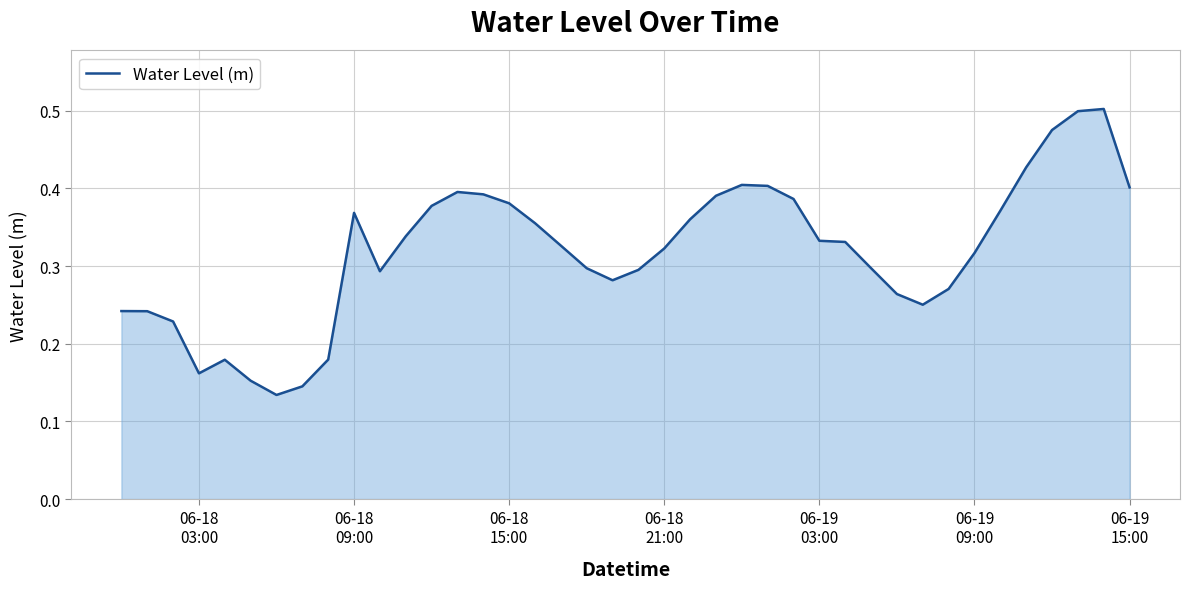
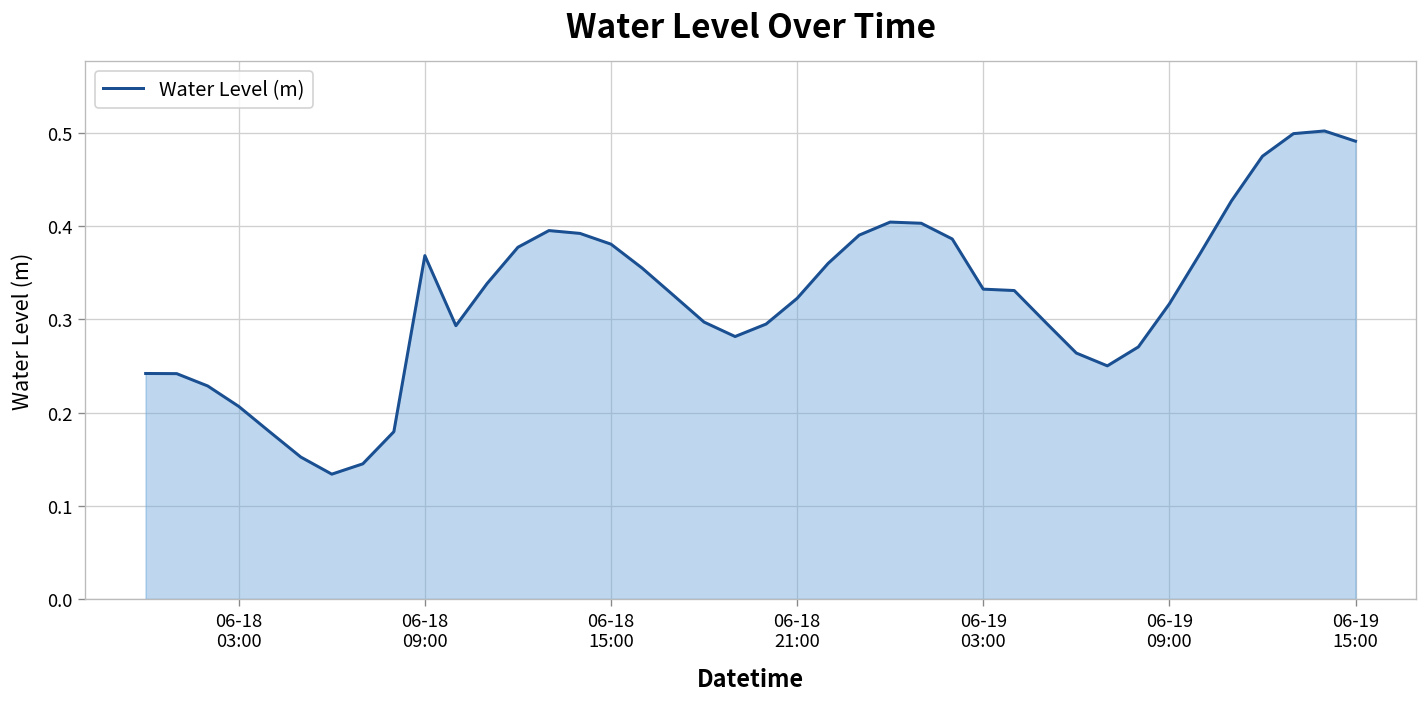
  {
-   "06-18 03:00": 0.16,
+   "06-18 03:00": 0.21,
    "06-18 09:00": 0.37,
    "06-18 15:00": 0.38,
    "06-18 21:00": 0.32,
    "06-19 03:00": 0.33,
    "06-19 09:00": 0.32,
-   "06-19 15:00": 0.40
+   "06-19 15:00": 0.49
  }
